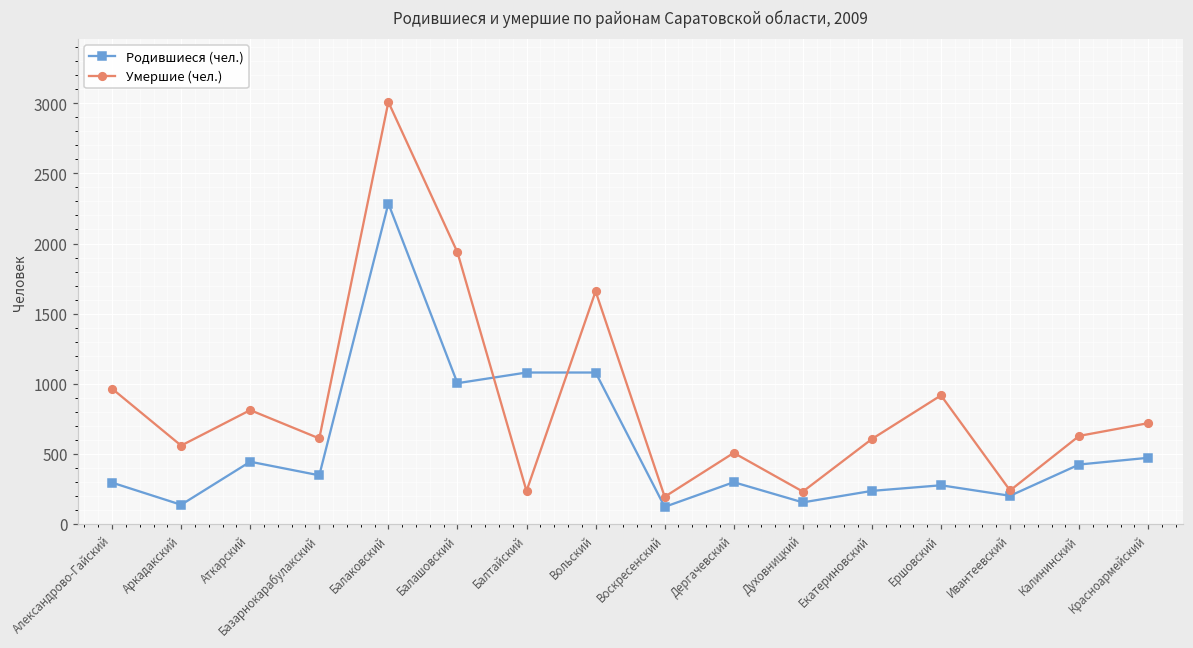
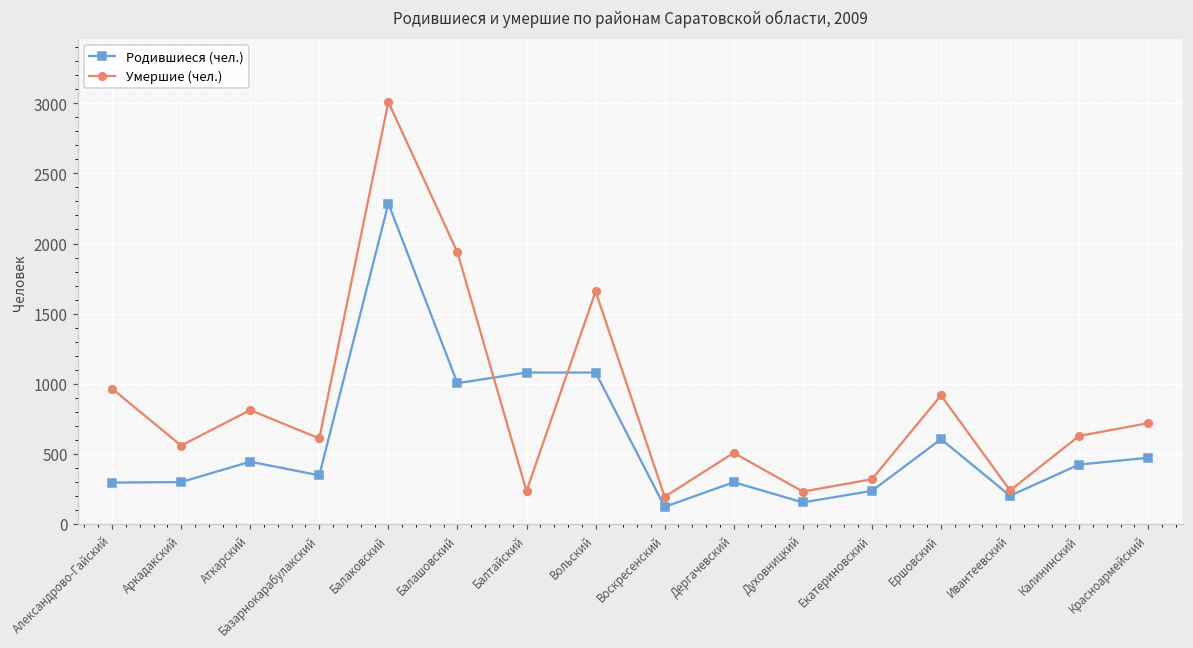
  {
    "Родившиеся (чел.)": {
      "Александрово-Гайский": 300,
-     "Аркадакский": 140,
+     "Аркадакский": 300,
      "Аткарский": 440,
      "Базарнокарабулакский": 350,
      "Балаковский": 2290,
      "Балашовский": 1000,
      "Балтайский": 1080,
      "Вольский": 1080,
      "Воскресенский": 120,
      "Дергачевский": 300,
      "Духовницкий": 150,
      "Екатериновский": 240,
-     "Ершовский": 280,
+     "Ершовский": 610,
      "Ивантеевский": 200,
      "Калининский": 420,
      "Красноармейский": 470
    },
    "Умершие (чел.)": {
      "Александрово-Гайский": 970,
      "Аркадакский": 560,
      "Аткарский": 810,
      "Базарнокарабулакский": 610,
      "Балаковский": 3010,
      "Балашовский": 1940,
      "Балтайский": 240,
      "Вольский": 1660,
      "Воскресенский": 190,
      "Дергачевский": 510,
      "Духовницкий": 230,
-     "Екатериновский": 610,
+     "Екатериновский": 320,
      "Ершовский": 920,
      "Ивантеевский": 240,
      "Калининский": 630,
      "Красноармейский": 720
    }
  }
